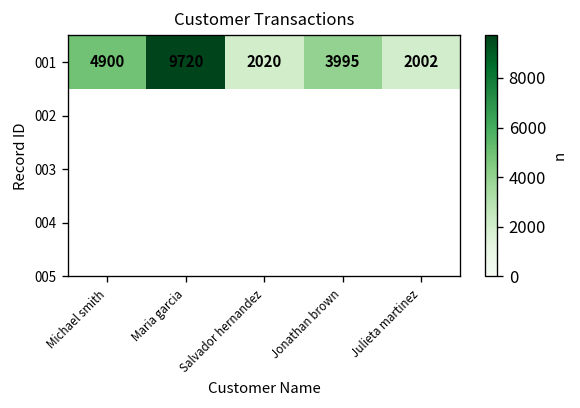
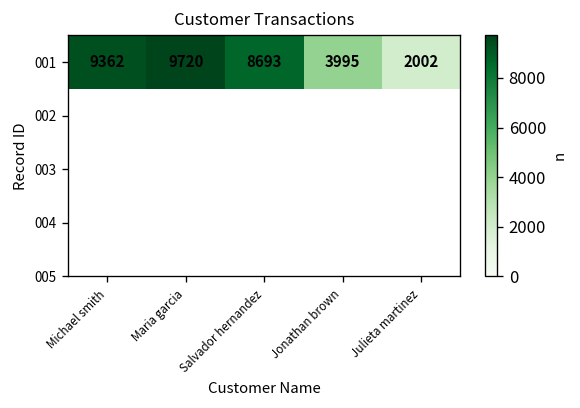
  {
    "001": {
-     "Michael smith": 4900,
+     "Michael smith": 9362,
      "Maria garcia": 9720,
-     "Salvador hernandez": 2020,
+     "Salvador hernandez": 8693,
      "Jonathan brown": 3995,
      "Julieta martinez": 2002
    }
  }
